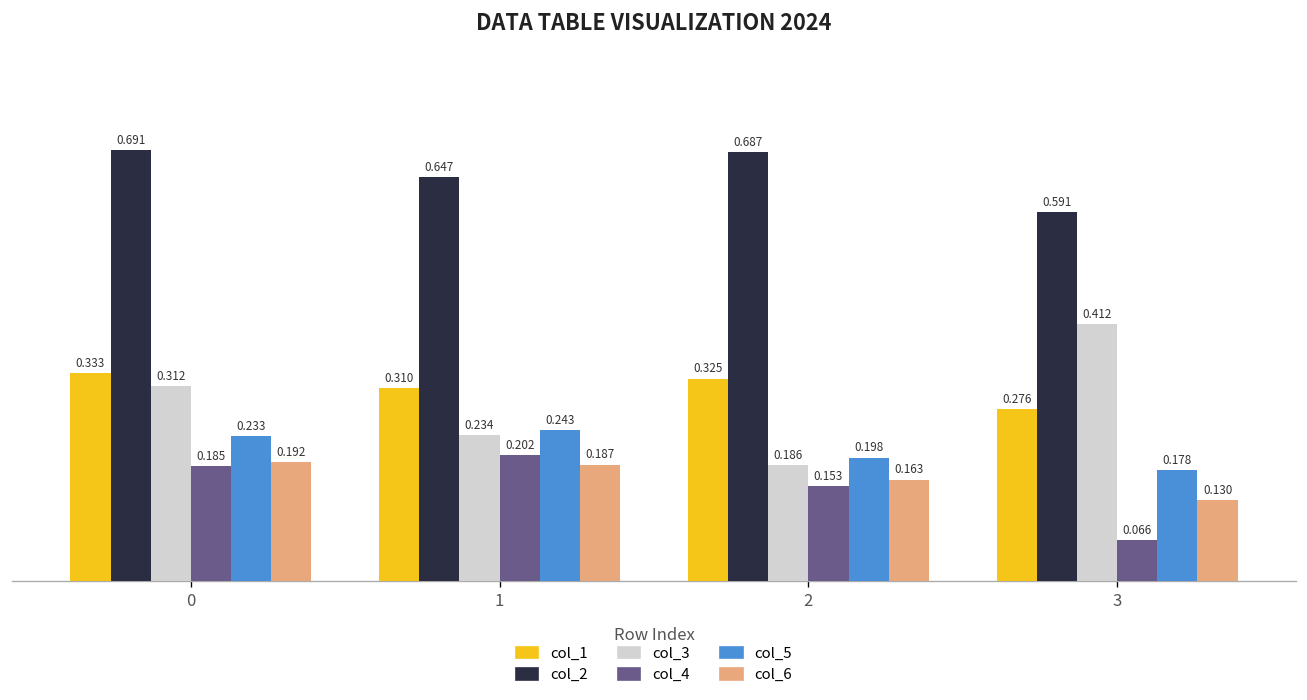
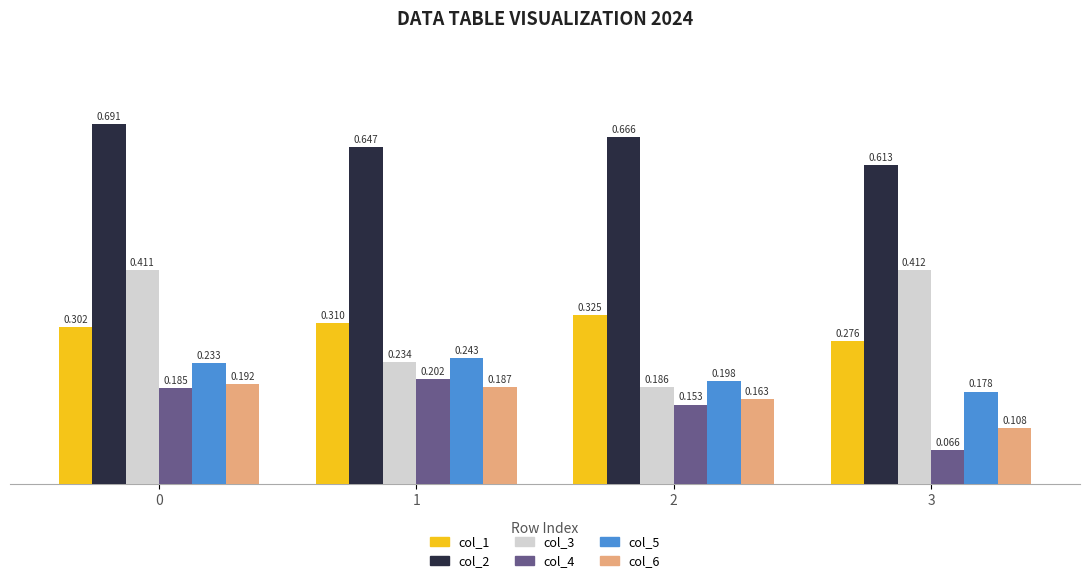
  {
    "col_1": {
-     "0": 0.333,
+     "0": 0.302,
      "1": 0.310,
      "2": 0.325,
      "3": 0.276
    },
    "col_2": {
      "0": 0.691,
      "1": 0.647,
-     "2": 0.687,
-     "3": 0.591
+     "2": 0.666,
+     "3": 0.613
    },
    "col_3": {
-     "0": 0.312,
+     "0": 0.411,
      "1": 0.234,
      "2": 0.186,
      "3": 0.412
    },
    "col_4": {
      "0": 0.185,
      "1": 0.202,
      "2": 0.153,
      "3": 0.066
    },
    "col_5": {
      "0": 0.233,
      "1": 0.243,
      "2": 0.198,
      "3": 0.178
    },
    "col_6": {
      "0": 0.192,
      "1": 0.187,
      "2": 0.163,
-     "3": 0.130
+     "3": 0.108
    }
  }
